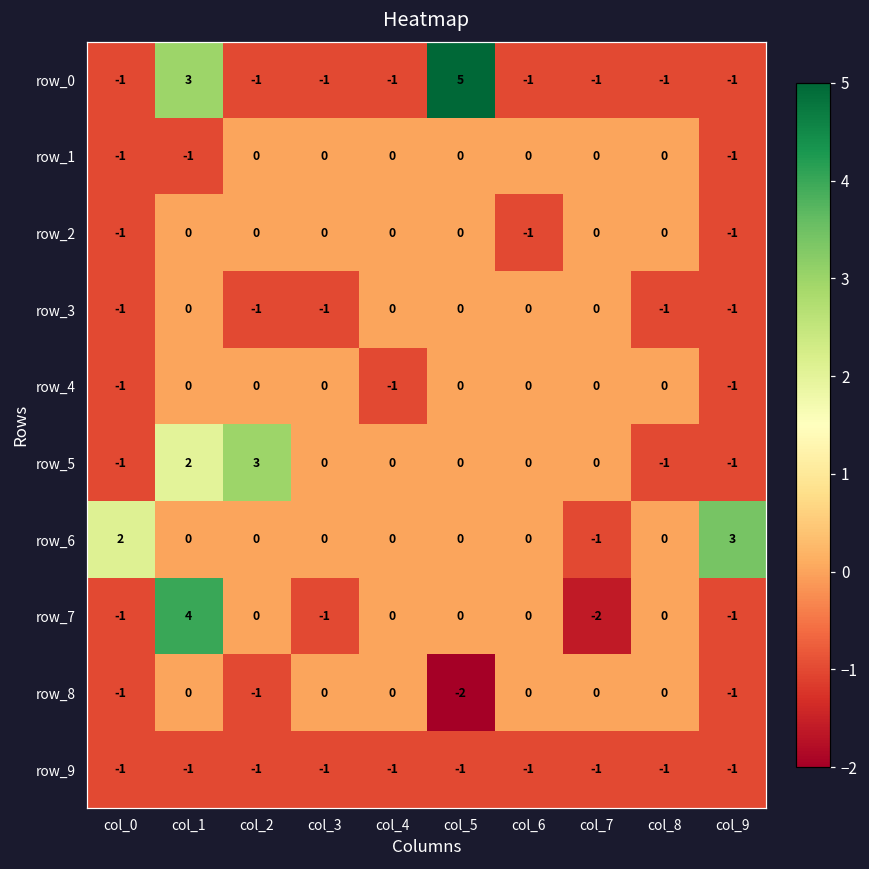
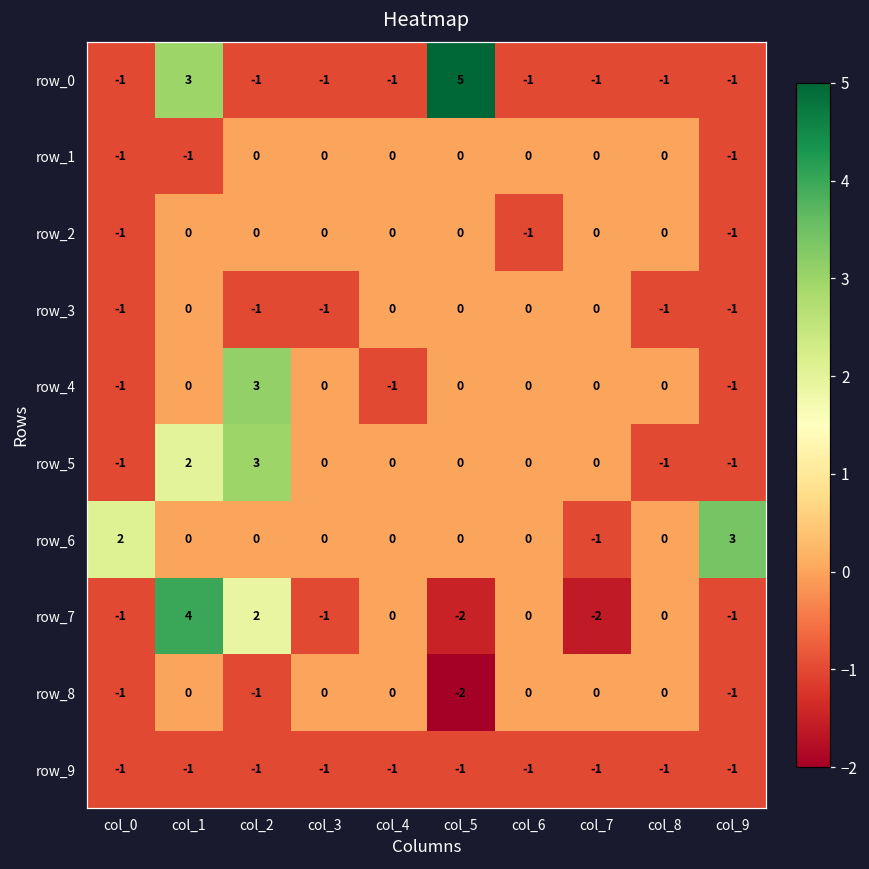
  {
    "row_0": {
      "col_0": -1,
      "col_1": 3,
      "col_2": -1,
      "col_3": -1,
      "col_4": -1,
      "col_5": 5,
      "col_6": -1,
      "col_7": -1,
      "col_8": -1,
      "col_9": -1
    },
    "row_1": {
      "col_0": -1,
      "col_1": -1,
      "col_2": 0,
      "col_3": 0,
      "col_4": 0,
      "col_5": 0,
      "col_6": 0,
      "col_7": 0,
      "col_8": 0,
      "col_9": -1
    },
    "row_2": {
      "col_0": -1,
      "col_1": 0,
      "col_2": 0,
      "col_3": 0,
      "col_4": 0,
      "col_5": 0,
      "col_6": -1,
      "col_7": 0,
      "col_8": 0,
      "col_9": -1
    },
    "row_3": {
      "col_0": -1,
      "col_1": 0,
      "col_2": -1,
      "col_3": -1,
      "col_4": 0,
      "col_5": 0,
      "col_6": 0,
      "col_7": 0,
      "col_8": -1,
      "col_9": -1
    },
    "row_4": {
      "col_0": -1,
      "col_1": 0,
-     "col_2": 0,
+     "col_2": 3,
      "col_3": 0,
      "col_4": -1,
      "col_5": 0,
      "col_6": 0,
      "col_7": 0,
      "col_8": 0,
      "col_9": -1
    },
    "row_5": {
      "col_0": -1,
      "col_1": 2,
      "col_2": 3,
      "col_3": 0,
      "col_4": 0,
      "col_5": 0,
      "col_6": 0,
      "col_7": 0,
      "col_8": -1,
      "col_9": -1
    },
    "row_6": {
      "col_0": 2,
      "col_1": 0,
      "col_2": 0,
      "col_3": 0,
      "col_4": 0,
      "col_5": 0,
      "col_6": 0,
      "col_7": -1,
      "col_8": 0,
      "col_9": 3
    },
    "row_7": {
      "col_0": -1,
      "col_1": 4,
-     "col_2": 0,
+     "col_2": 2,
      "col_3": -1,
      "col_4": 0,
-     "col_5": 0,
+     "col_5": -2,
      "col_6": 0,
      "col_7": -2,
      "col_8": 0,
      "col_9": -1
    },
    "row_8": {
      "col_0": -1,
      "col_1": 0,
      "col_2": -1,
      "col_3": 0,
      "col_4": 0,
      "col_5": -2,
      "col_6": 0,
      "col_7": 0,
      "col_8": 0,
      "col_9": -1
    },
    "row_9": {
      "col_0": -1,
      "col_1": -1,
      "col_2": -1,
      "col_3": -1,
      "col_4": -1,
      "col_5": -1,
      "col_6": -1,
      "col_7": -1,
      "col_8": -1,
      "col_9": -1
    }
  }
